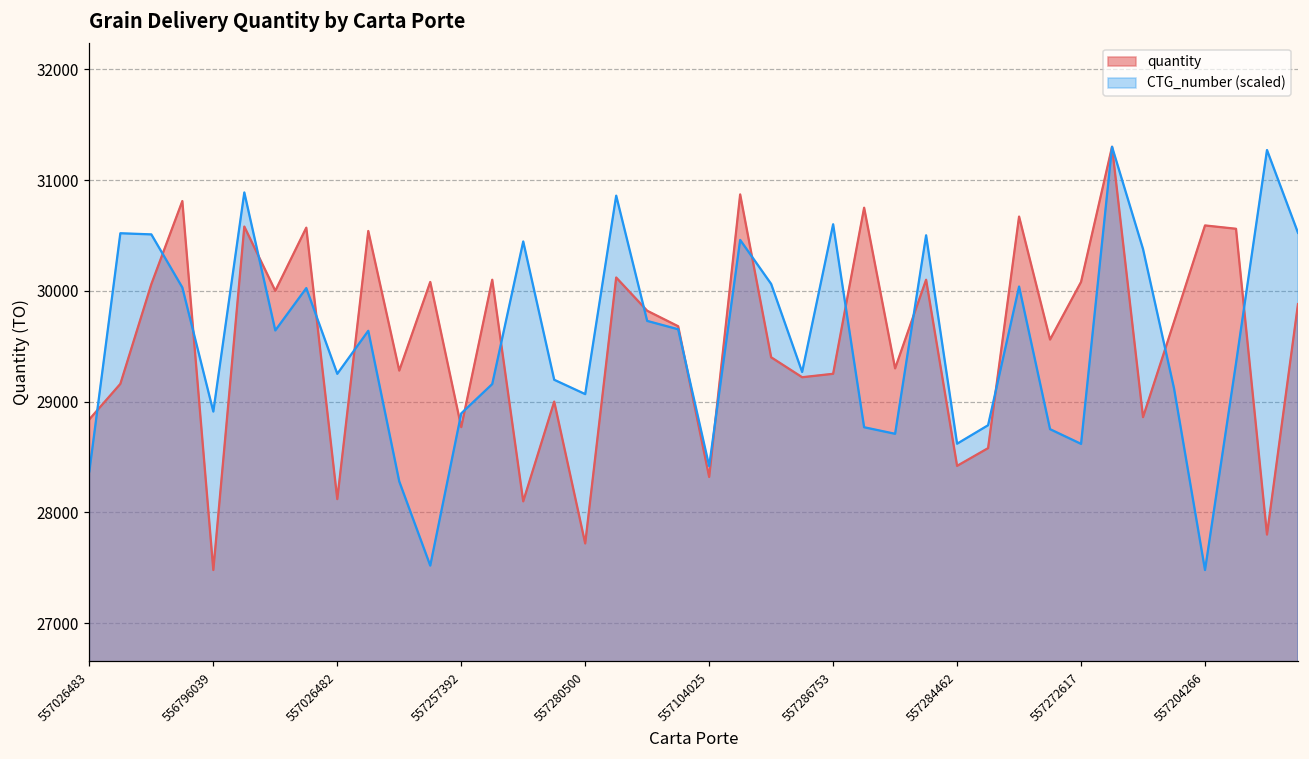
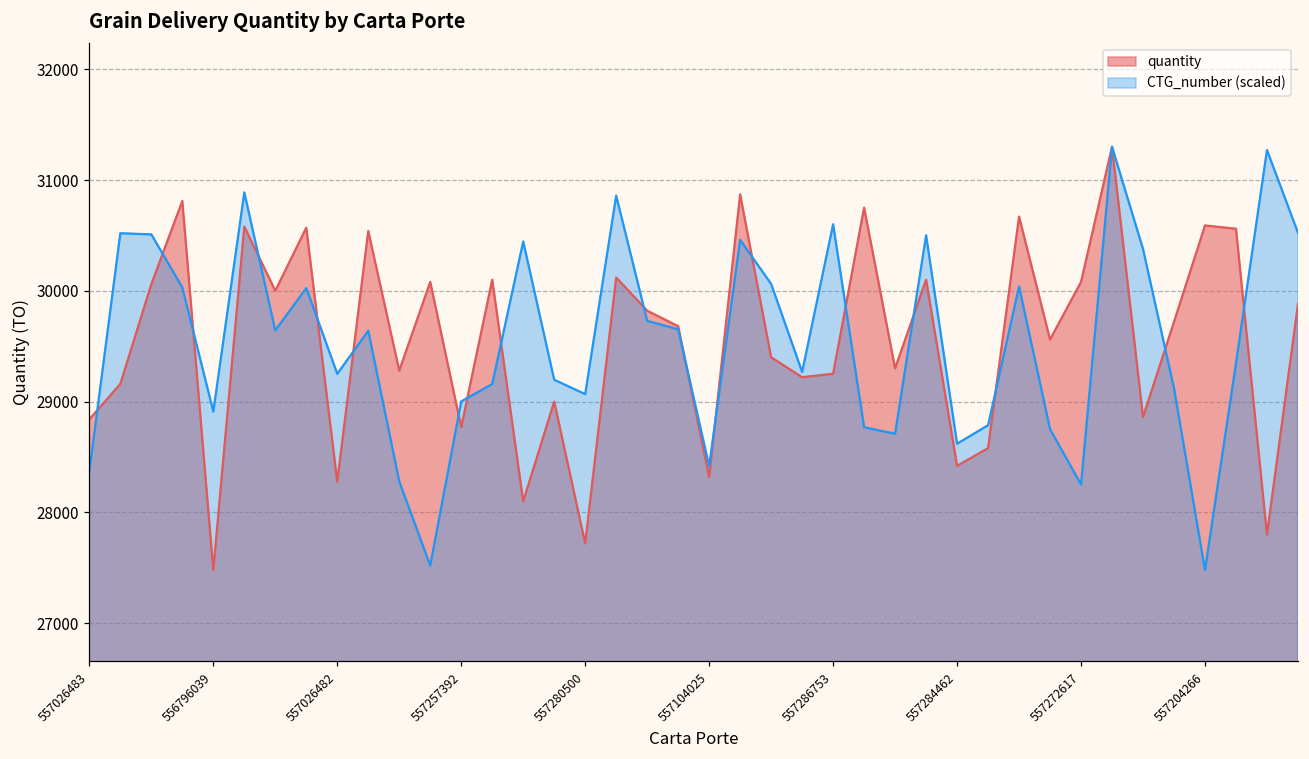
  {
    "quantity": {
      "557026483": 28840,
      "556796039": 27480,
-     "557026482": 28120,
+     "557026482": 28280,
      "557257392": 28770,
      "557280500": 27720,
      "557104025": 28320,
      "557286753": 29250,
      "557284462": 28420,
      "557272617": 30080,
      "557204266": 30590
    },
    "CTG_number (scaled)": {
      "557026483": 28370,
      "556796039": 28910,
      "557026482": 29250,
-     "557257392": 28890,
+     "557257392": 29000,
      "557280500": 29070,
      "557104025": 28420,
      "557286753": 30600,
      "557284462": 28620,
-     "557272617": 28620,
+     "557272617": 28250,
      "557204266": 27480
    }
  }
